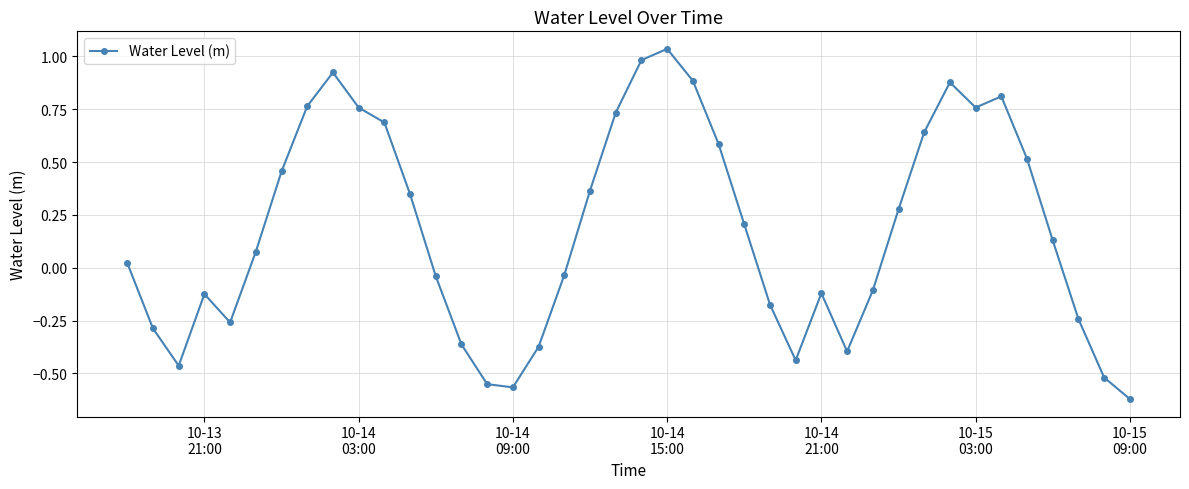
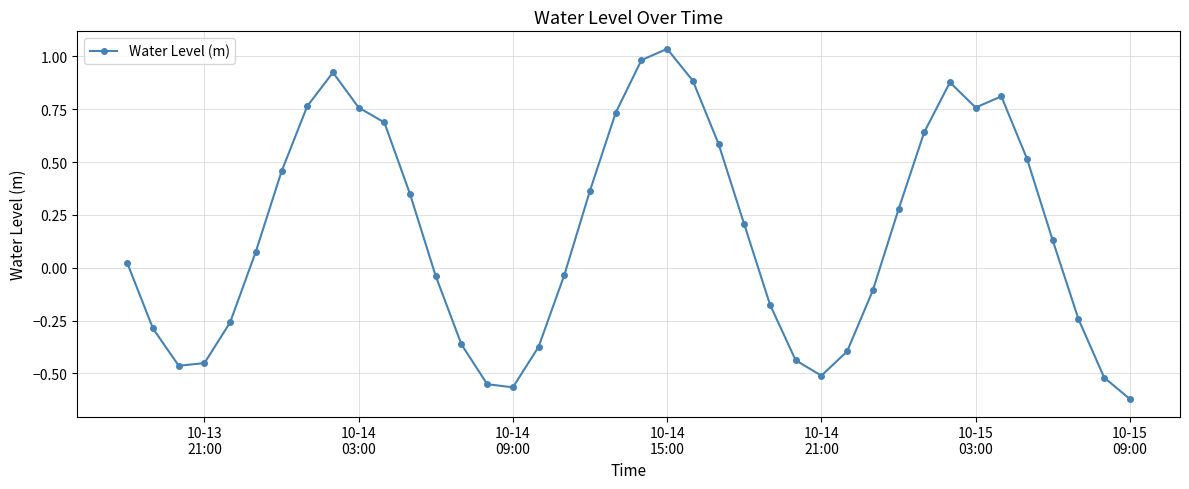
  {
-   "10-13 21:00": -0.12,
+   "10-13 21:00": -0.45,
    "10-14 03:00": 0.76,
    "10-14 09:00": -0.57,
    "10-14 15:00": 1.04,
-   "10-14 21:00": -0.12,
+   "10-14 21:00": -0.51,
    "10-15 03:00": 0.76,
    "10-15 09:00": -0.62
  }
